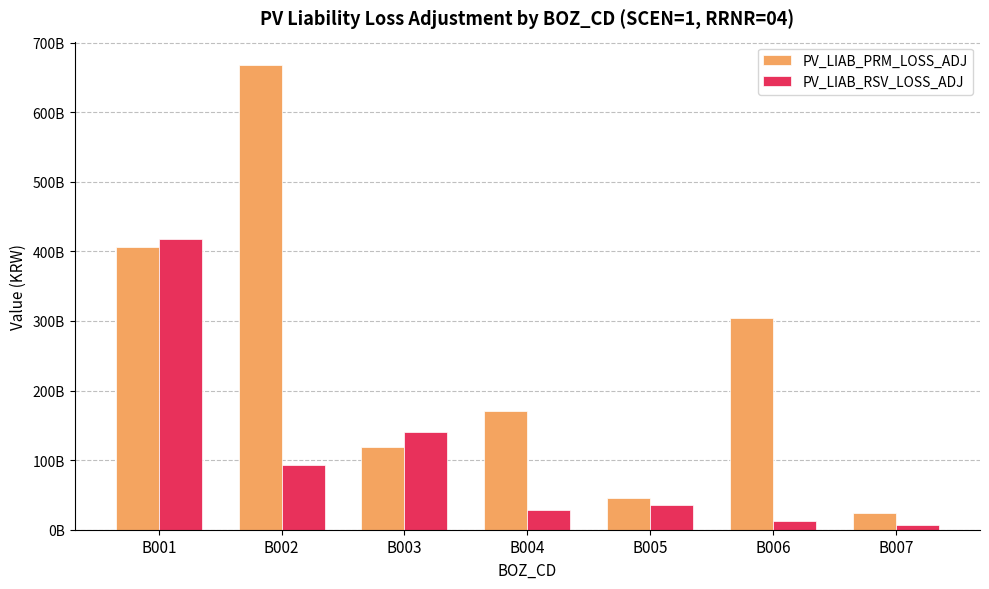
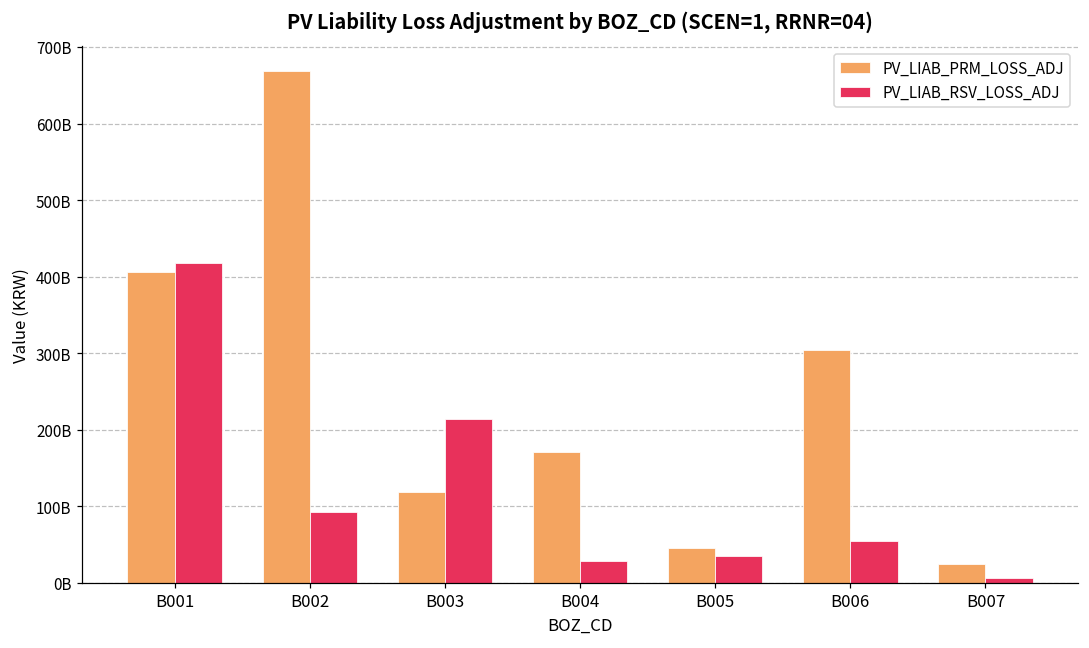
  {
    "PV_LIAB_PRM_LOSS_ADJ": {
      "B001": 410000000000,
      "B002": 670000000000,
      "B003": 120000000000,
      "B004": 170000000000,
      "B005": 50000000000,
      "B006": 300000000000,
      "B007": 20000000000
    },
    "PV_LIAB_RSV_LOSS_ADJ": {
      "B001": 420000000000,
      "B002": 90000000000,
-     "B003": 140000000000,
+     "B003": 210000000000,
      "B004": 30000000000,
      "B005": 40000000000,
-     "B006": 10000000000,
+     "B006": 60000000000,
      "B007": 10000000000
    }
  }
